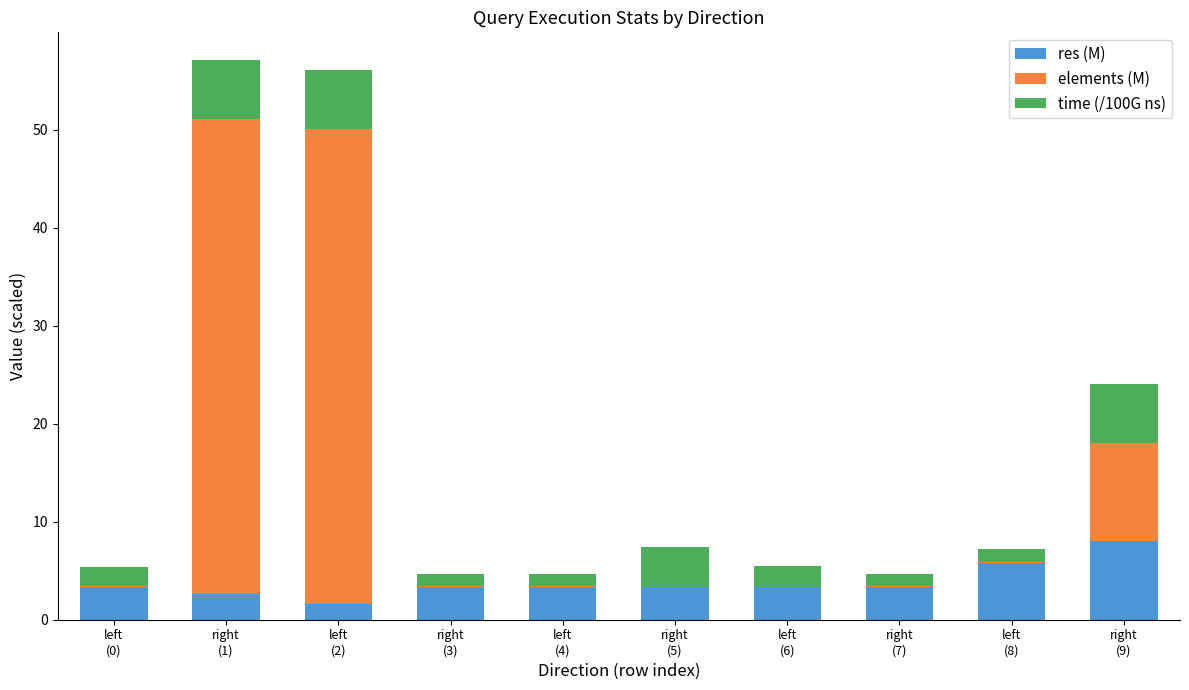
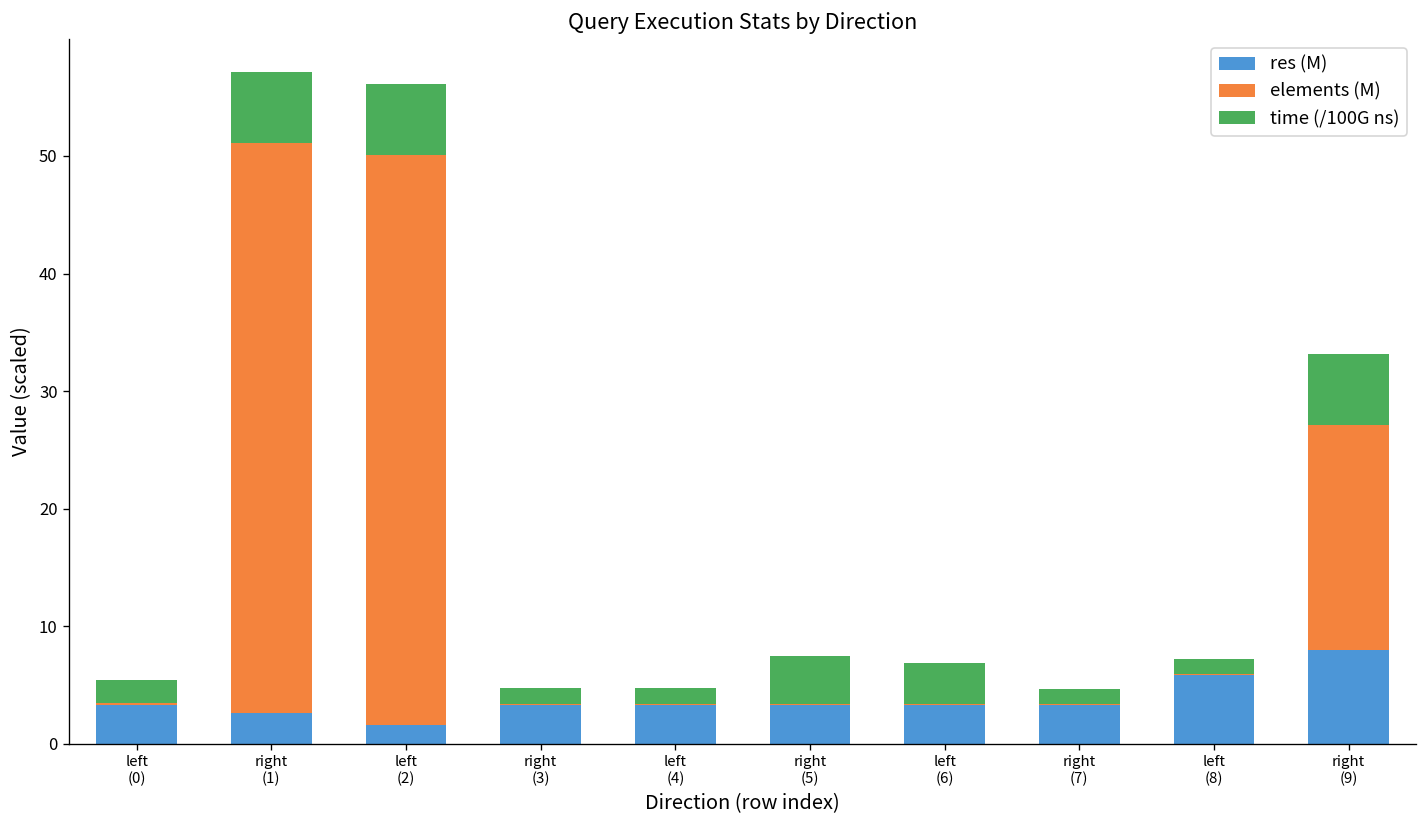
  {
    "res (M)": {
      "left (0)": 3,
      "right (1)": 3,
      "left (2)": 2,
      "right (3)": 3,
      "left (4)": 3,
      "right (5)": 3,
      "left (6)": 3,
      "right (7)": 3,
      "left (8)": 6,
      "right (9)": 8
    },
    "elements (M)": {
      "right (1)": 48,
      "left (2)": 48,
-     "right (9)": 10
+     "right (9)": 19
    },
    "time (/100G ns)": {
      "left (0)": 2,
      "right (1)": 6,
      "left (2)": 6,
      "right (3)": 1,
      "left (4)": 1,
      "right (5)": 4,
-     "left (6)": 2,
+     "left (6)": 3,
      "right (7)": 1,
      "left (8)": 1,
      "right (9)": 6
    }
  }
